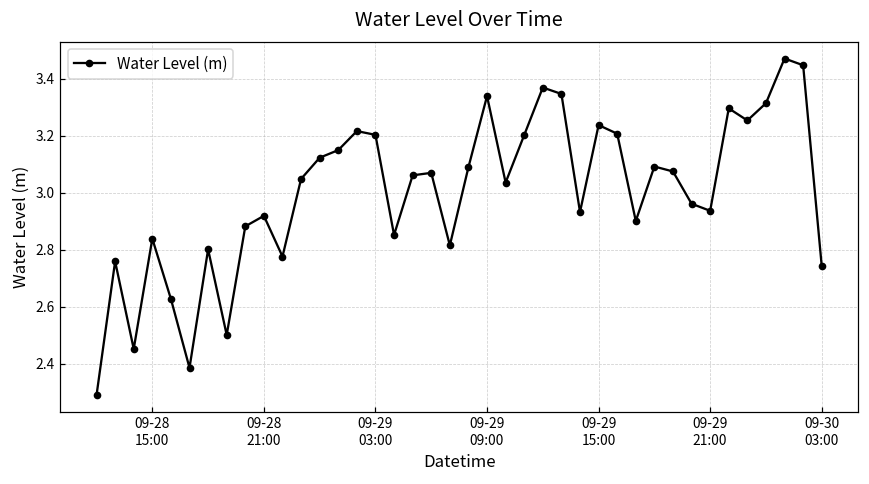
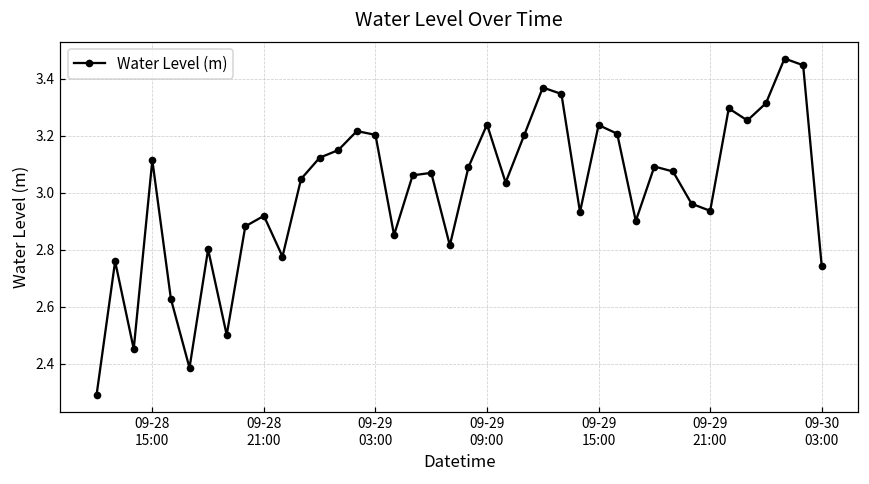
  {
-   "09-28 15:00": 2.84,
+   "09-28 15:00": 3.11,
    "09-28 21:00": 2.92,
    "09-29 03:00": 3.20,
-   "09-29 09:00": 3.34,
+   "09-29 09:00": 3.24,
    "09-29 15:00": 3.24,
    "09-29 21:00": 2.94,
    "09-30 03:00": 2.74
  }
